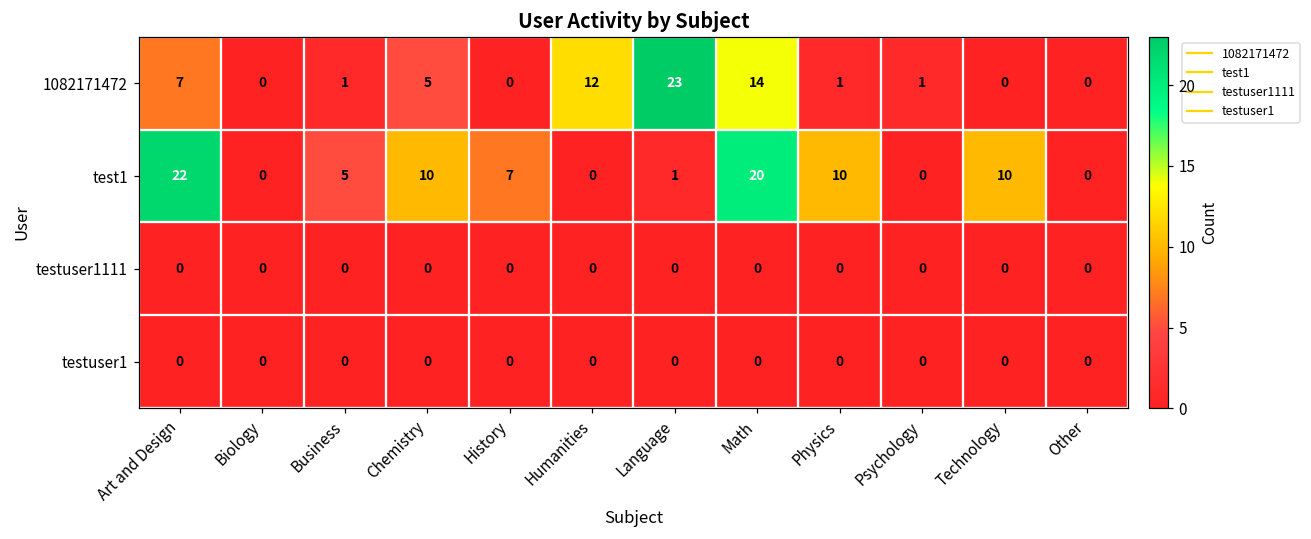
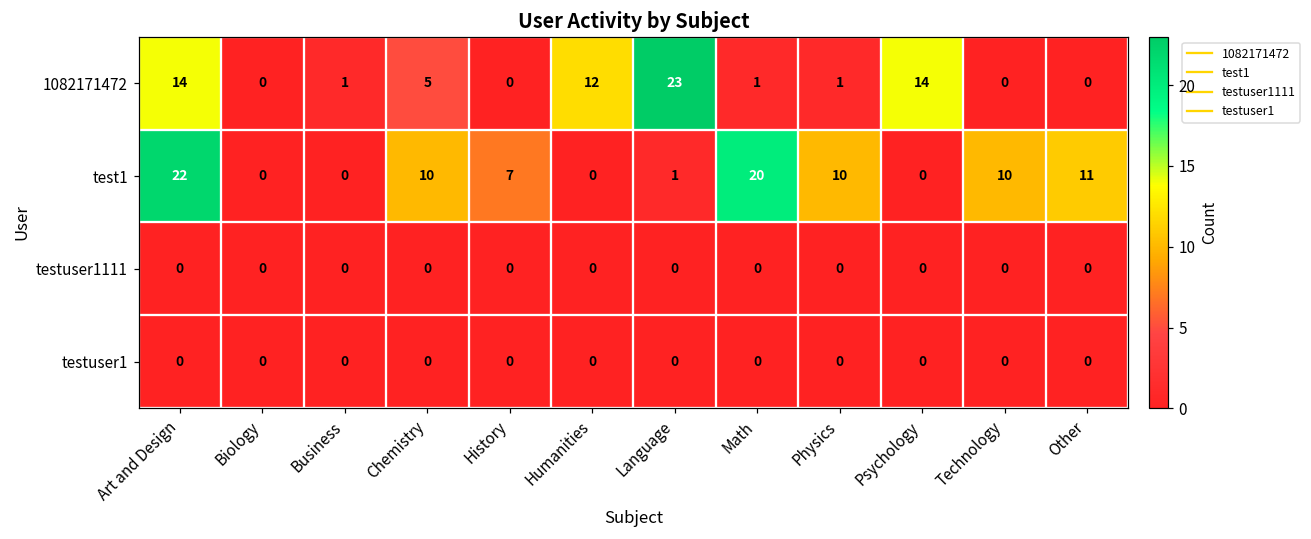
  {
    "1082171472": {
-     "Art and Design": 7,
+     "Art and Design": 14,
      "Biology": 0,
      "Business": 1,
      "Chemistry": 5,
      "History": 0,
      "Humanities": 12,
      "Language": 23,
-     "Math": 14,
+     "Math": 1,
      "Physics": 1,
-     "Psychology": 1,
+     "Psychology": 14,
      "Technology": 0,
      "Other": 0
    },
    "test1": {
      "Art and Design": 22,
      "Biology": 0,
-     "Business": 5,
+     "Business": 0,
      "Chemistry": 10,
      "History": 7,
      "Humanities": 0,
      "Language": 1,
      "Math": 20,
      "Physics": 10,
      "Psychology": 0,
      "Technology": 10,
-     "Other": 0
+     "Other": 11
    },
    "testuser1111": {
      "Art and Design": 0,
      "Biology": 0,
      "Business": 0,
      "Chemistry": 0,
      "History": 0,
      "Humanities": 0,
      "Language": 0,
      "Math": 0,
      "Physics": 0,
      "Psychology": 0,
      "Technology": 0,
      "Other": 0
    },
    "testuser1": {
      "Art and Design": 0,
      "Biology": 0,
      "Business": 0,
      "Chemistry": 0,
      "History": 0,
      "Humanities": 0,
      "Language": 0,
      "Math": 0,
      "Physics": 0,
      "Psychology": 0,
      "Technology": 0,
      "Other": 0
    }
  }
